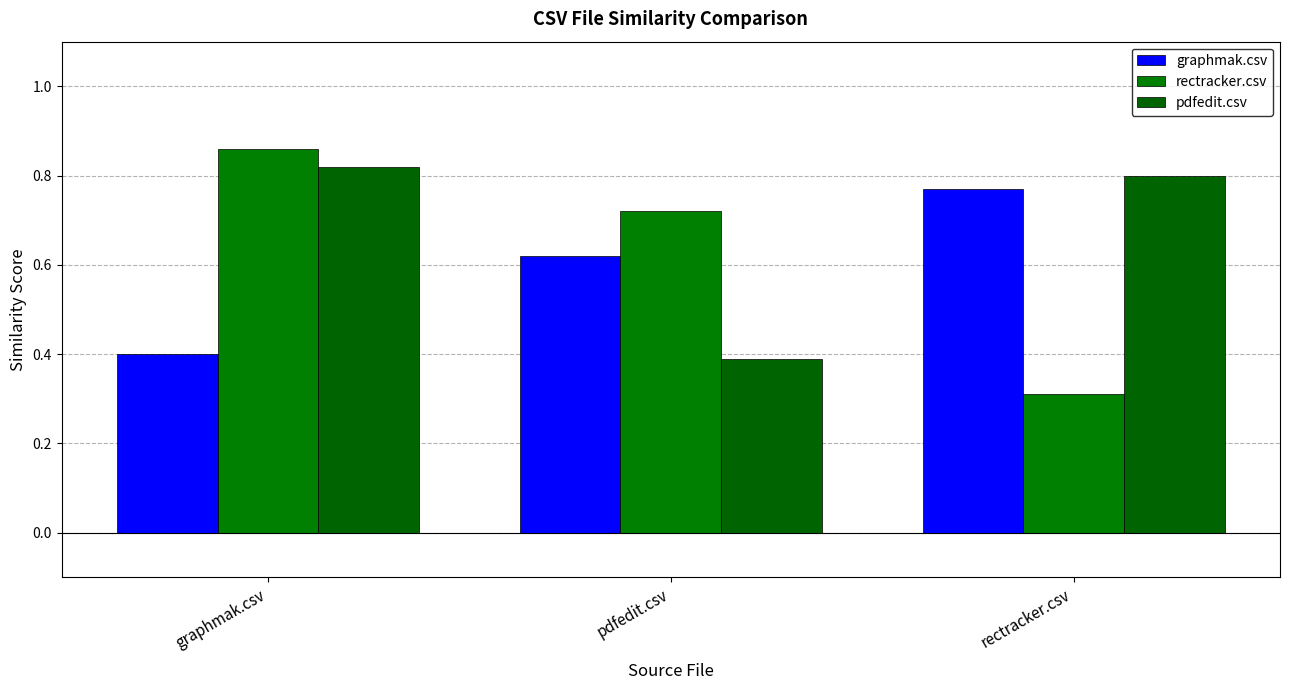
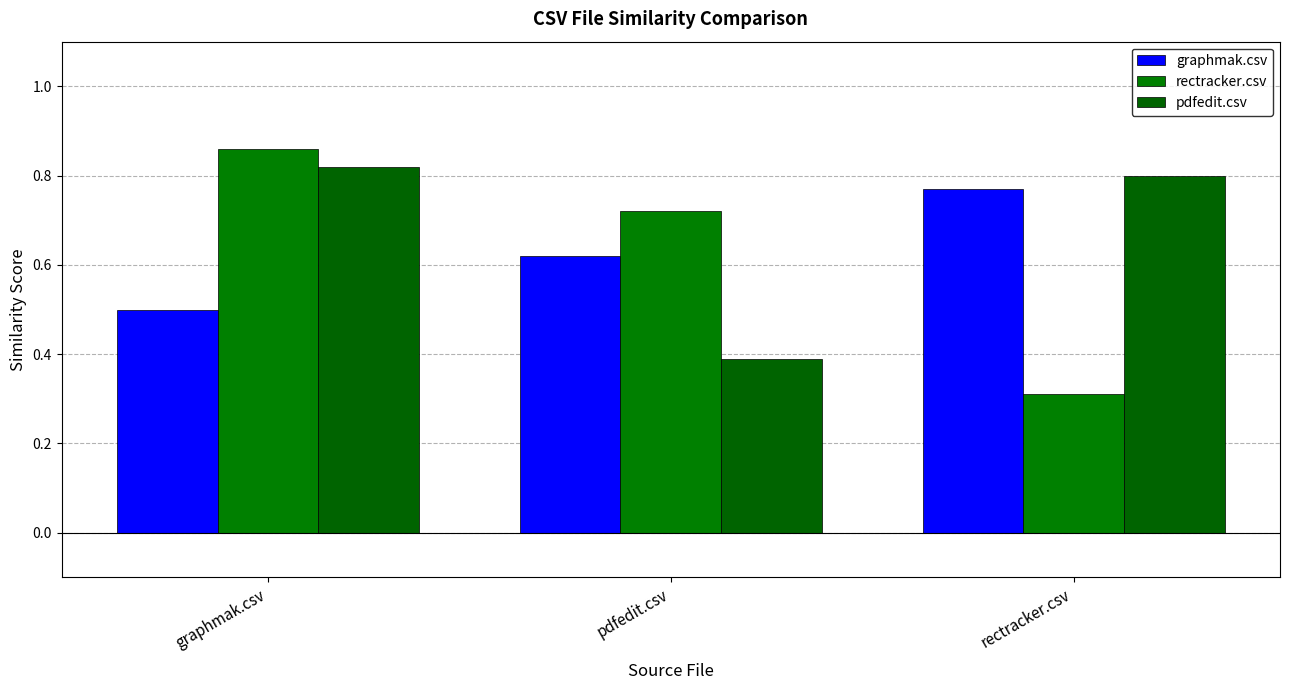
  {
    "graphmak.csv": {
-     "graphmak.csv": 0.4,
+     "graphmak.csv": 0.5,
      "pdfedit.csv": 0.62,
      "rectracker.csv": 0.77
    }
  }
